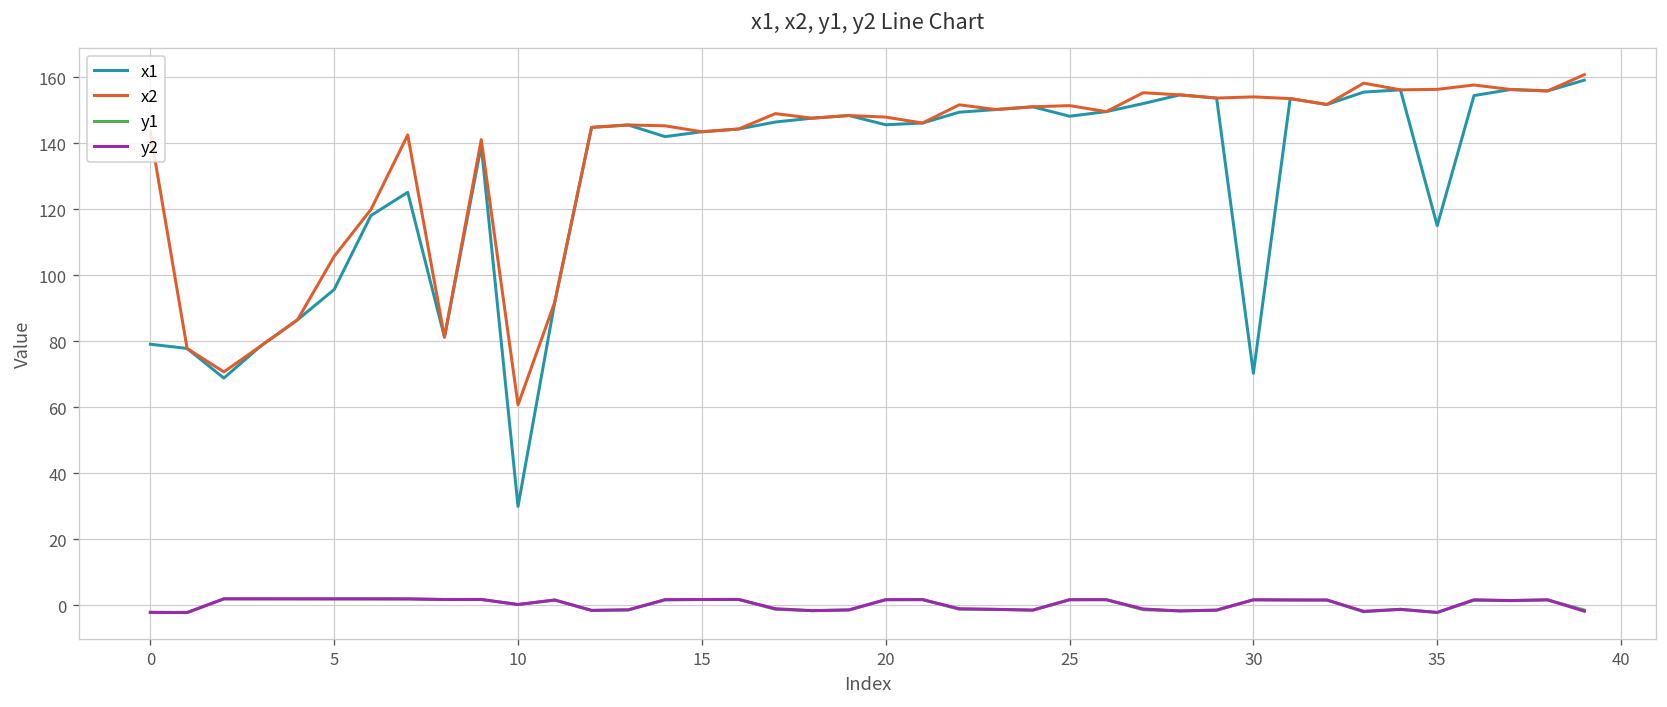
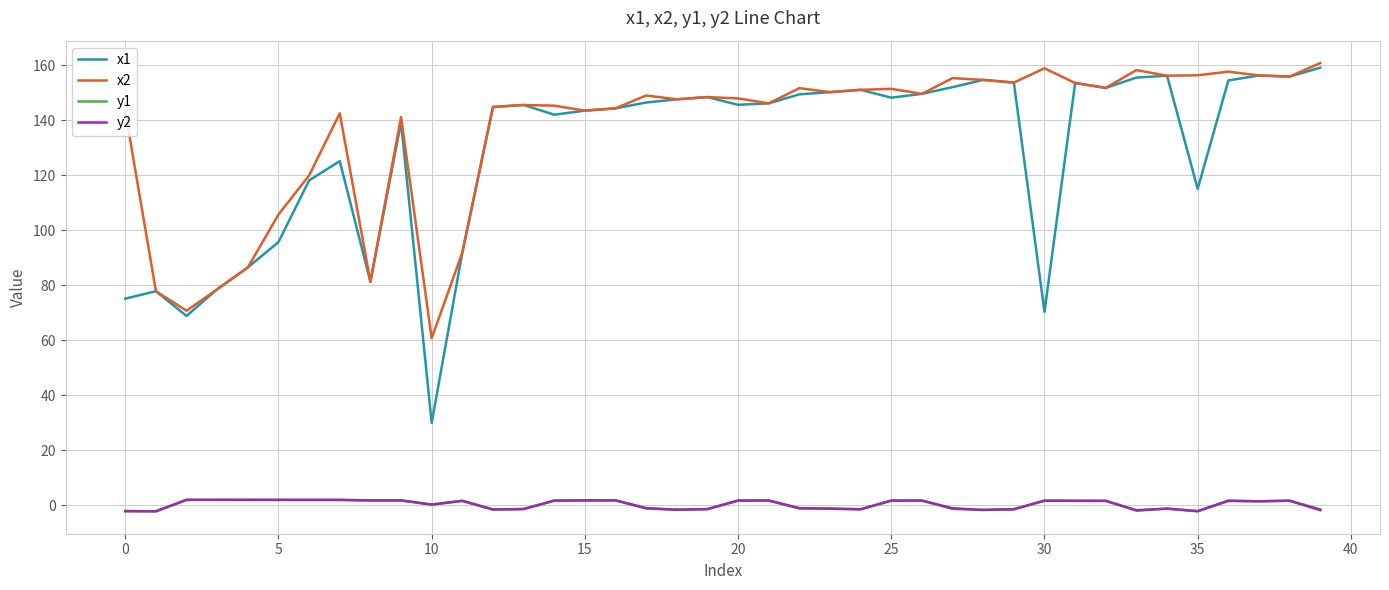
  {
    "x1": {
-     "0": 79,
+     "0": 75,
      "5": 96,
      "10": 30,
      "20": 146,
      "25": 148,
      "30": 70,
      "35": 115
    },
    "x2": {
      "5": 106,
      "10": 61,
      "20": 148,
      "25": 151,
-     "30": 154,
+     "30": 159,
      "35": 156
    }
  }
